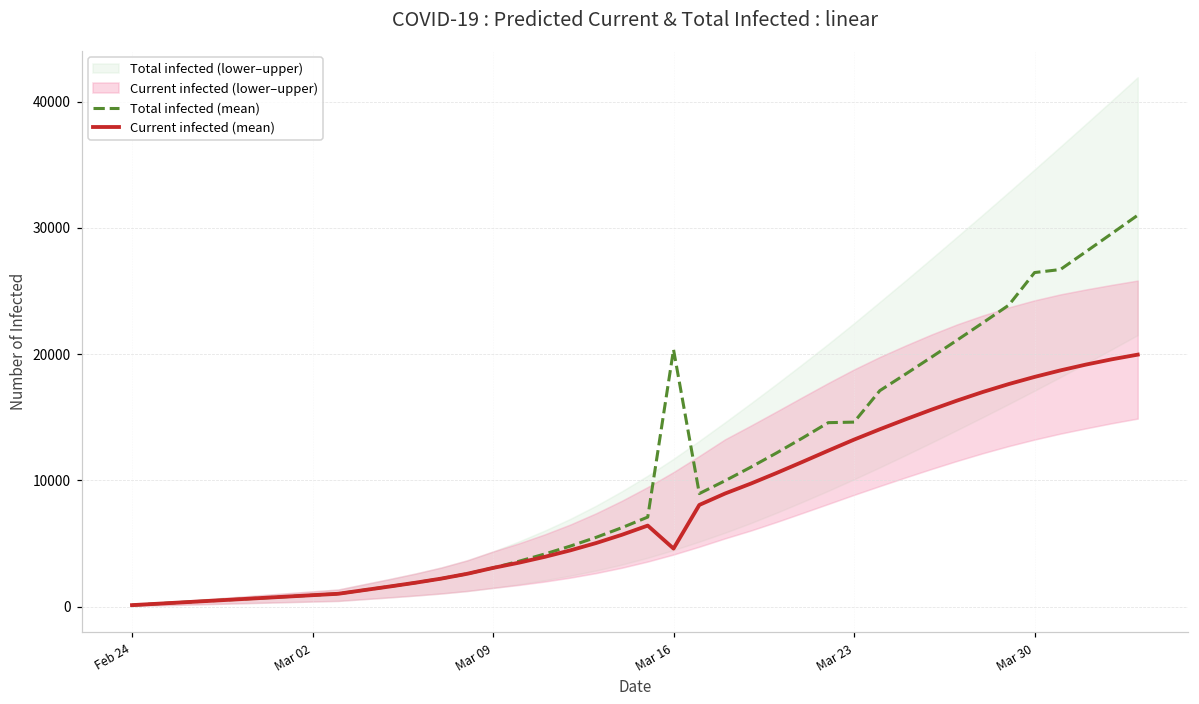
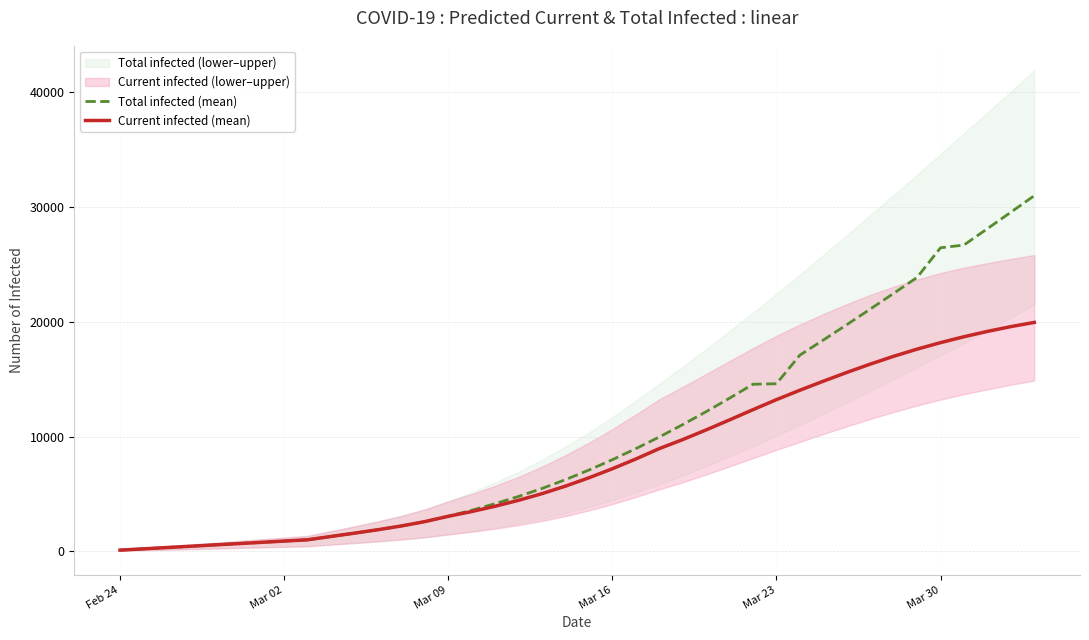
  {
    "Total infected (mean)": {
-     "Mar 16": 20400,
+     "Mar 16": 8000,
      "Mar 23": 14600,
      "Mar 30": 26500
    },
    "Current infected (mean)": {
-     "Mar 16": 4600,
+     "Mar 16": 7200,
      "Mar 23": 13200,
      "Mar 30": 18200
    }
  }
